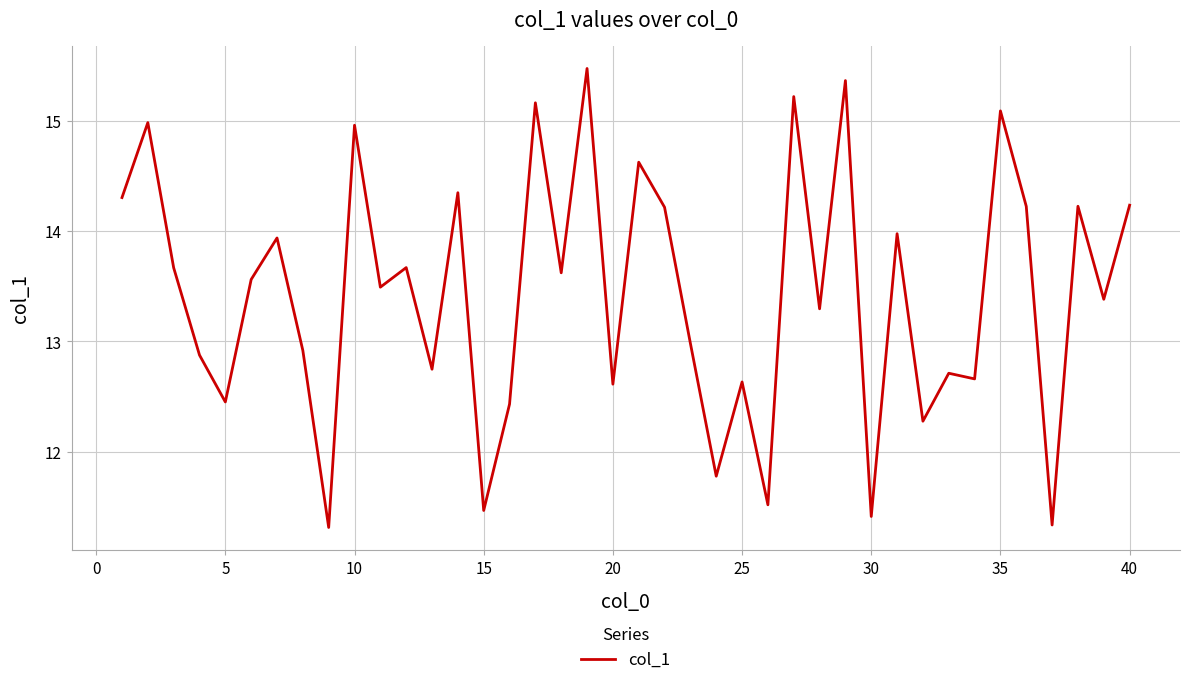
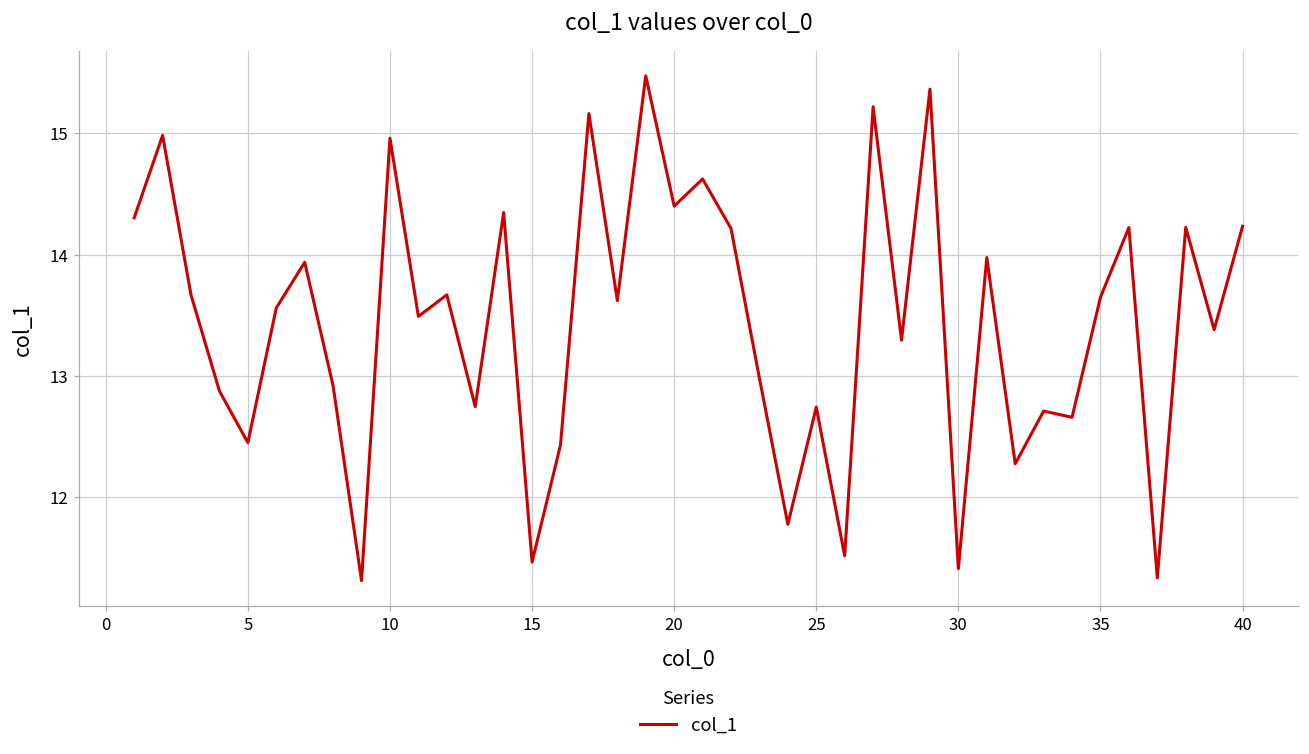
  {
    "5": 12.45,
    "10": 14.96,
    "15": 11.47,
-   "20": 12.61,
-   "25": 12.63,
+   "20": 14.40,
+   "25": 12.74,
    "30": 11.41,
-   "35": 15.09,
+   "35": 13.65,
    "40": 14.23
  }
